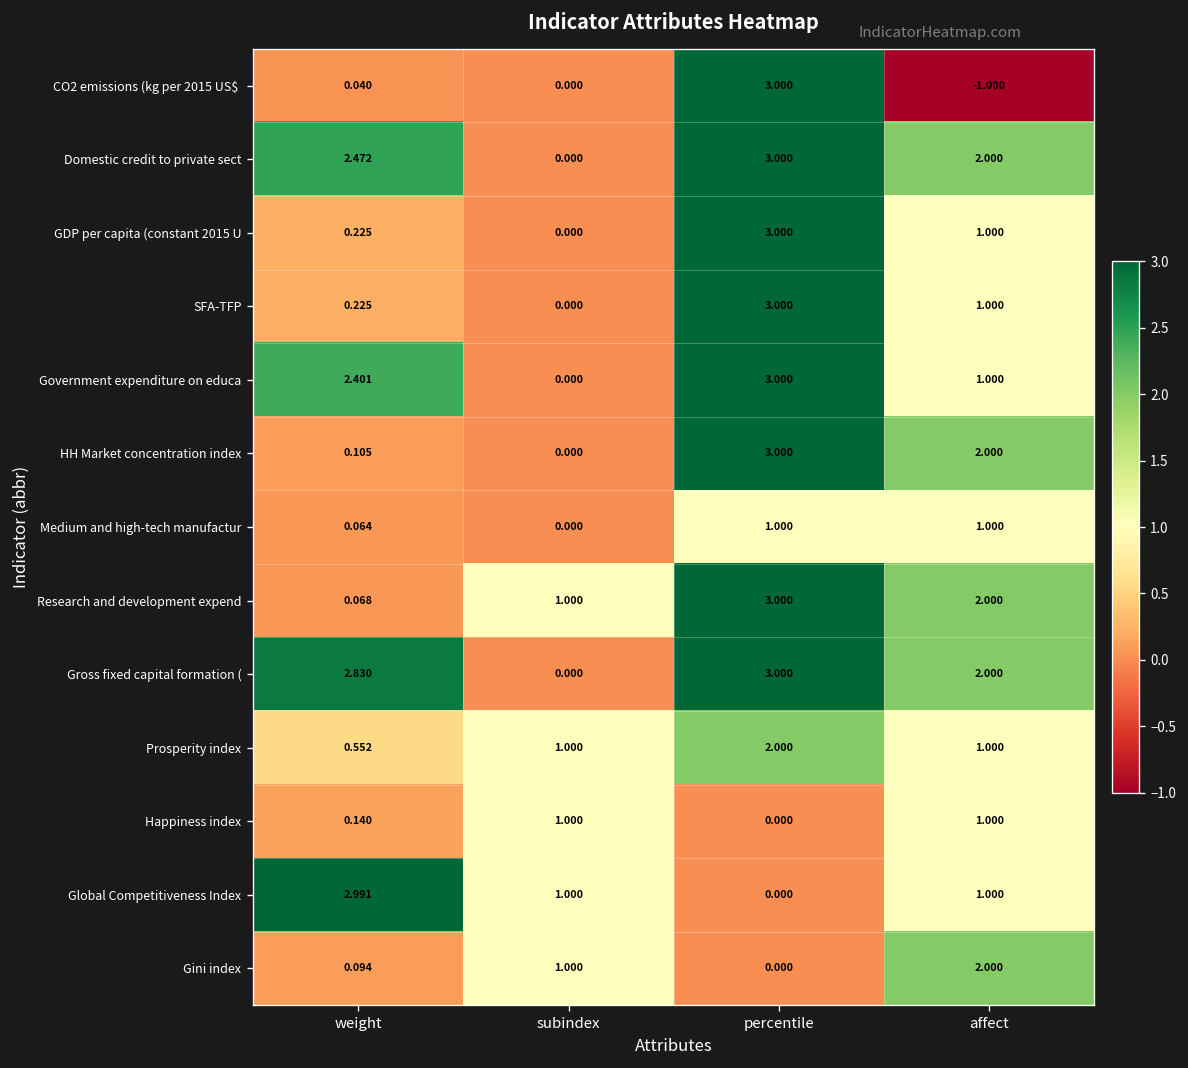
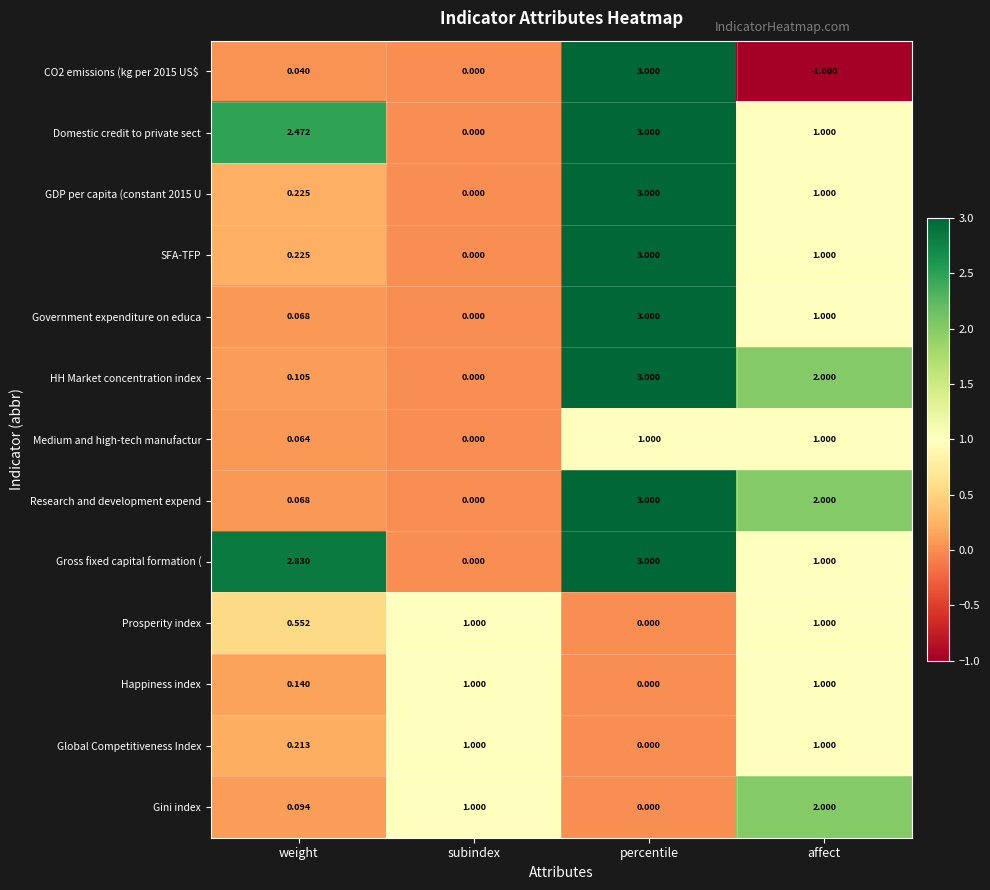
  {
    "CO2 emissions (kg per 2015 US$": {
      "weight": 0.040,
      "subindex": 0.000,
      "percentile": 3.000,
      "affect": -1.000
    },
    "Domestic credit to private sect": {
      "weight": 2.472,
      "subindex": 0.000,
      "percentile": 3.000,
-     "affect": 2.000
+     "affect": 1.000
    },
    "GDP per capita (constant 2015 U": {
      "weight": 0.225,
      "subindex": 0.000,
      "percentile": 3.000,
      "affect": 1.000
    },
    "SFA-TFP": {
      "weight": 0.225,
      "subindex": 0.000,
      "percentile": 3.000,
      "affect": 1.000
    },
    "Government expenditure on educa": {
-     "weight": 2.401,
+     "weight": 0.068,
      "subindex": 0.000,
      "percentile": 3.000,
      "affect": 1.000
    },
    "HH Market concentration index": {
      "weight": 0.105,
      "subindex": 0.000,
      "percentile": 3.000,
      "affect": 2.000
    },
    "Medium and high-tech manufactur": {
      "weight": 0.064,
      "subindex": 0.000,
      "percentile": 1.000,
      "affect": 1.000
    },
    "Research and development expend": {
      "weight": 0.068,
-     "subindex": 1.000,
+     "subindex": 0.000,
      "percentile": 3.000,
      "affect": 2.000
    },
    "Gross fixed capital formation (": {
      "weight": 2.830,
      "subindex": 0.000,
      "percentile": 3.000,
-     "affect": 2.000
+     "affect": 1.000
    },
    "Prosperity index": {
      "weight": 0.552,
      "subindex": 1.000,
-     "percentile": 2.000,
+     "percentile": 0.000,
      "affect": 1.000
    },
    "Happiness index": {
      "weight": 0.140,
      "subindex": 1.000,
      "percentile": 0.000,
      "affect": 1.000
    },
    "Global Competitiveness Index": {
-     "weight": 2.991,
+     "weight": 0.213,
      "subindex": 1.000,
      "percentile": 0.000,
      "affect": 1.000
    },
    "Gini index": {
      "weight": 0.094,
      "subindex": 1.000,
      "percentile": 0.000,
      "affect": 2.000
    }
  }
